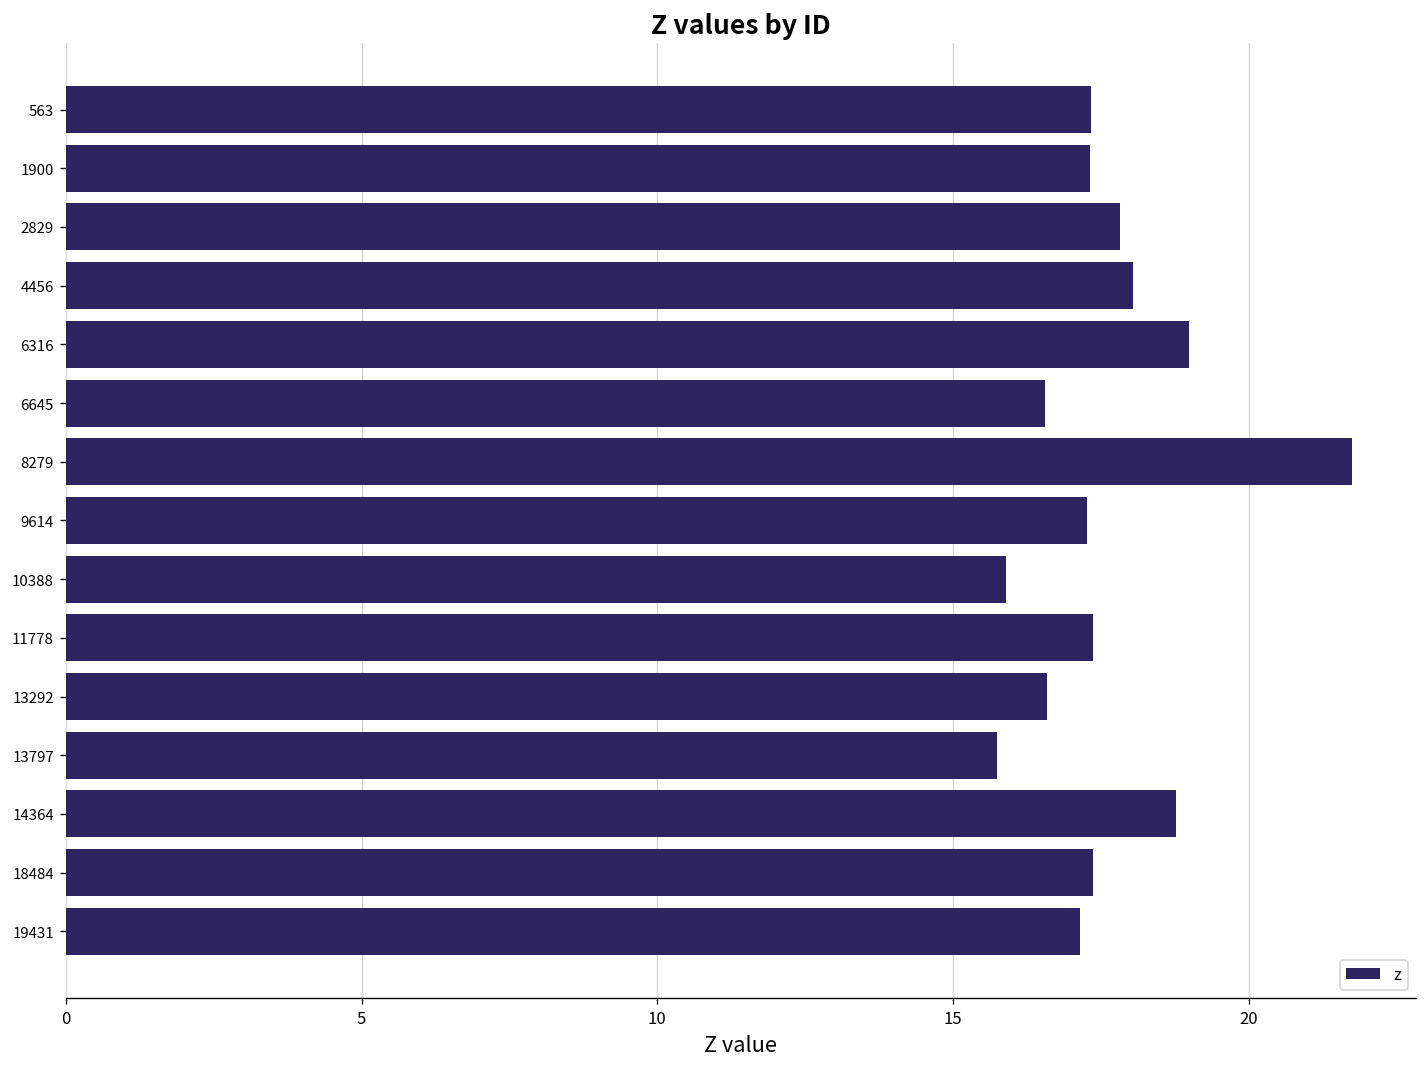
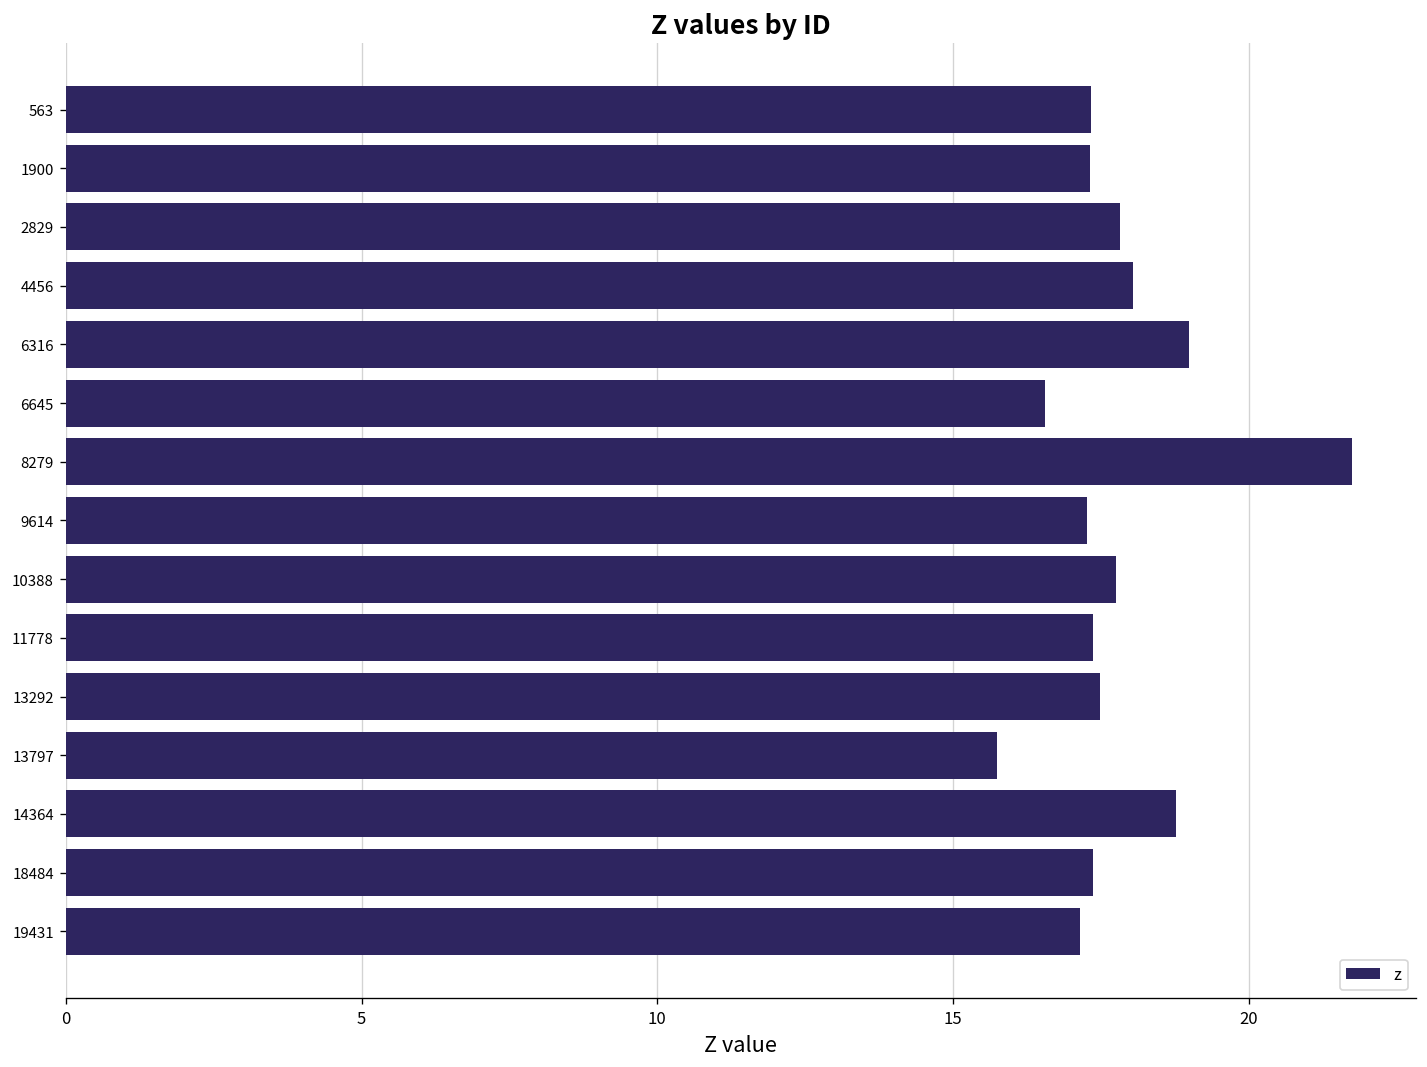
  {
    "563": 17.3,
    "1900": 17.3,
    "2829": 17.8,
    "4456": 18.0,
    "6316": 19.0,
    "6645": 16.5,
    "8279": 21.7,
    "9614": 17.3,
-   "10388": 15.9,
+   "10388": 17.8,
    "11778": 17.4,
-   "13292": 16.6,
+   "13292": 17.5,
    "13797": 15.7,
    "14364": 18.8,
    "18484": 17.4,
    "19431": 17.1
  }
